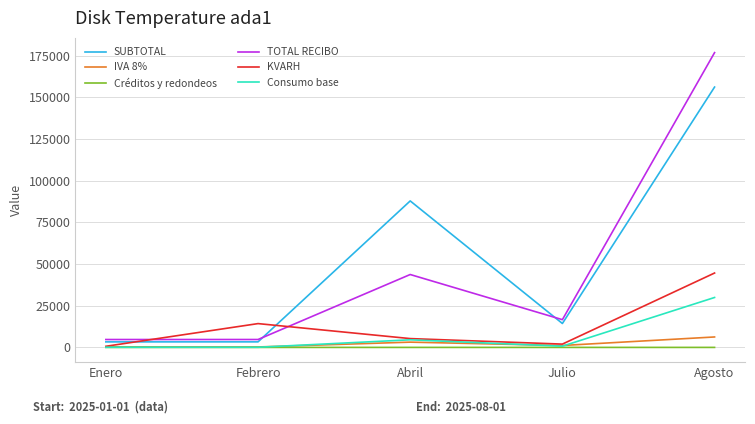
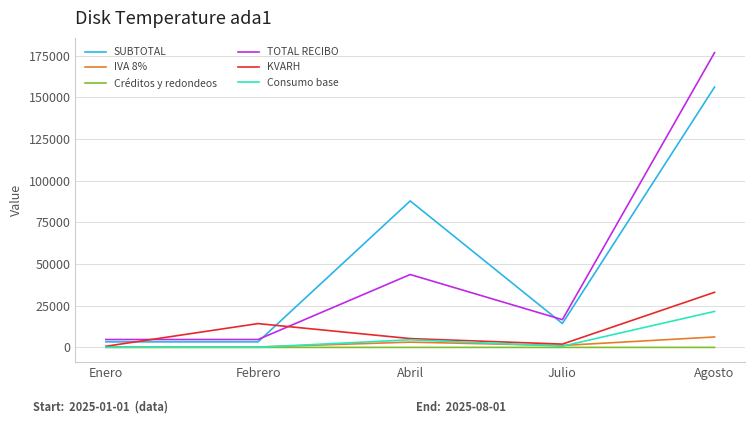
  {
    "SUBTOTAL": {
      "Abril": 88000,
      "Julio": 14000,
      "Agosto": 156000
    },
    "IVA 8%": {
      "Agosto": 6000
    },
    "Créditos y redondeos": {
      "Abril": 0,
      "Agosto": 0
    },
    "TOTAL RECIBO": {
      "Abril": 44000,
      "Julio": 17000,
      "Agosto": 177000
    },
    "KVARH": {
      "Febrero": 14000,
-     "Agosto": 45000
+     "Agosto": 33000
    },
    "Consumo base": {
-     "Agosto": 30000
+     "Agosto": 22000
    }
  }
